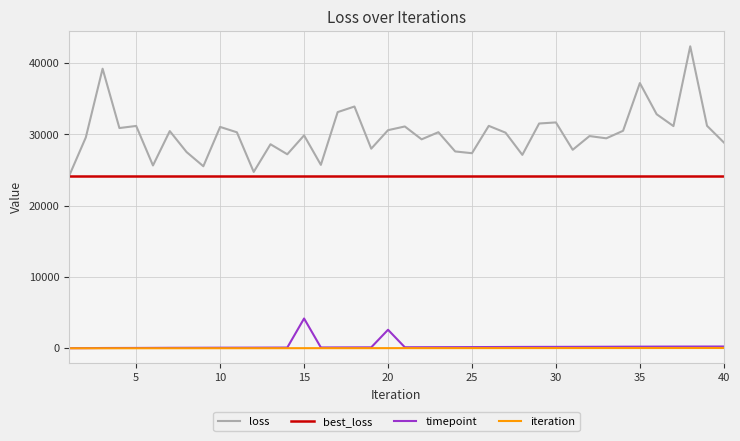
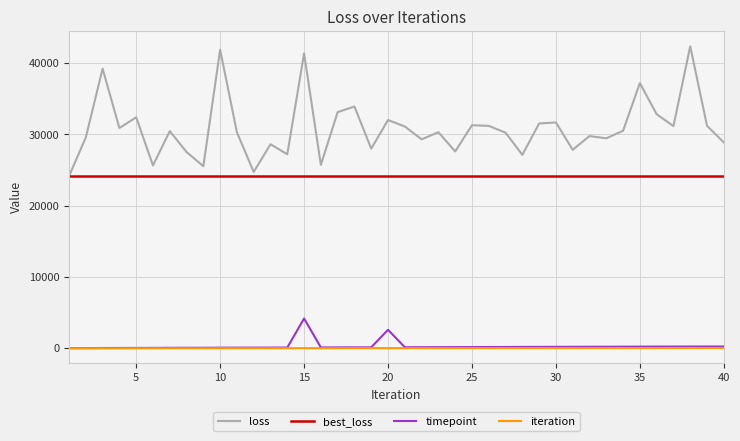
  {
    "loss": {
-     "5": 31000,
-     "10": 31000,
-     "15": 30000,
-     "20": 31000,
-     "25": 27000,
+     "5": 32000,
+     "10": 42000,
+     "15": 41000,
+     "20": 32000,
+     "25": 31000,
      "30": 32000,
      "35": 37000,
      "40": 29000
    },
    "best_loss": {
      "5": 24000,
      "10": 24000,
      "15": 24000,
      "20": 24000,
      "25": 24000,
      "30": 24000,
      "35": 24000,
      "40": 24000
    },
    "timepoint": {
      "15": 4000,
      "20": 3000
    },
    "iteration": {
      "15": 0,
      "20": 0
    }
  }
